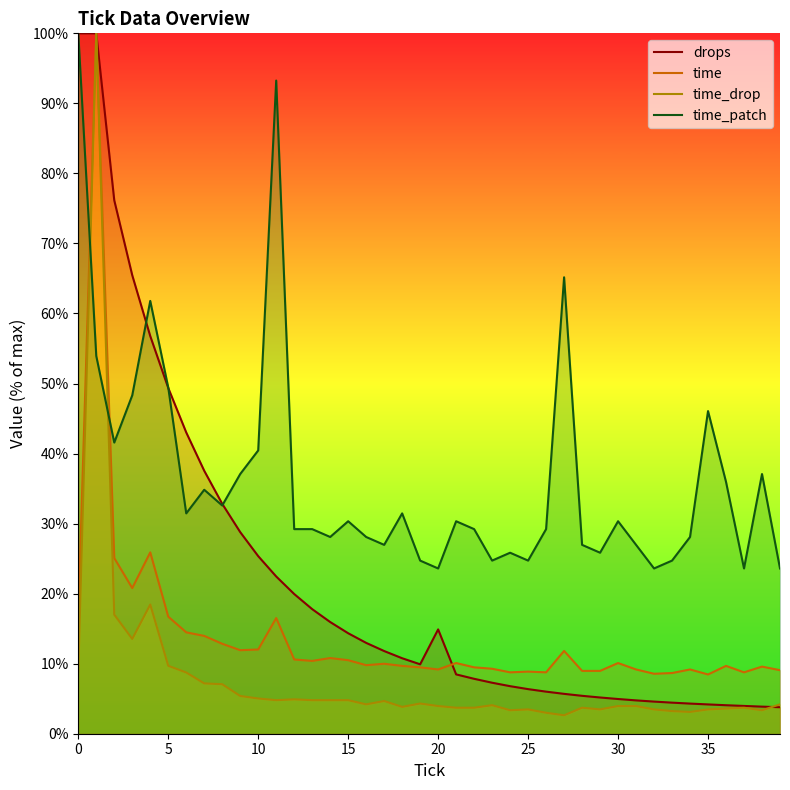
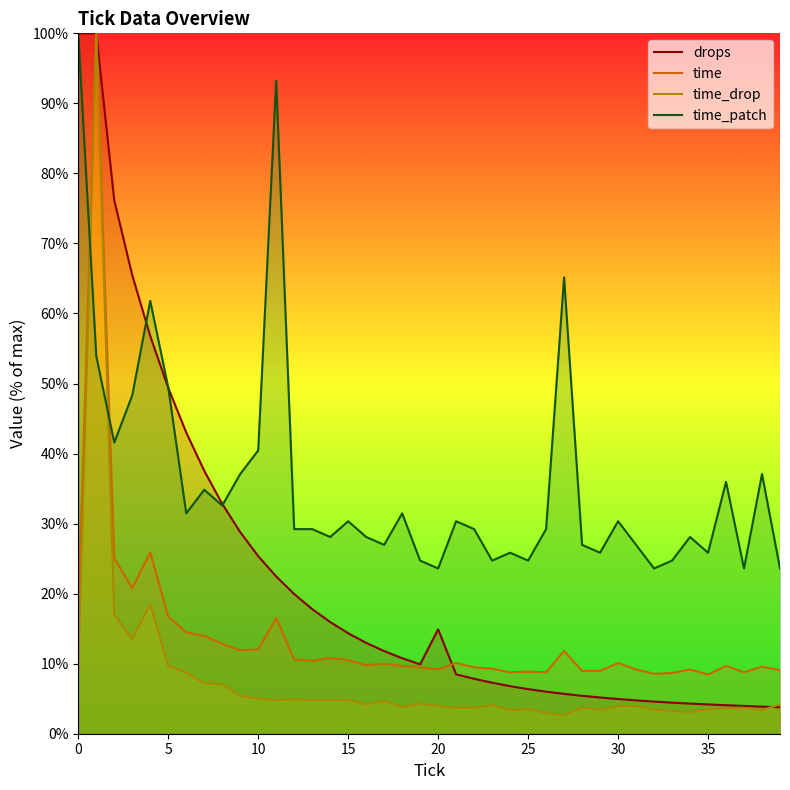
  {
    "drops": {
      "10": "25%",
      "15": "14%",
      "20": "15%",
      "25": "6%",
      "30": "5%",
      "35": "4%"
    },
    "time_patch": {
      "10": "40%",
      "15": "30%",
      "20": "24%",
      "25": "25%",
      "30": "30%",
-     "35": "46%"
+     "35": "26%"
    }
  }
